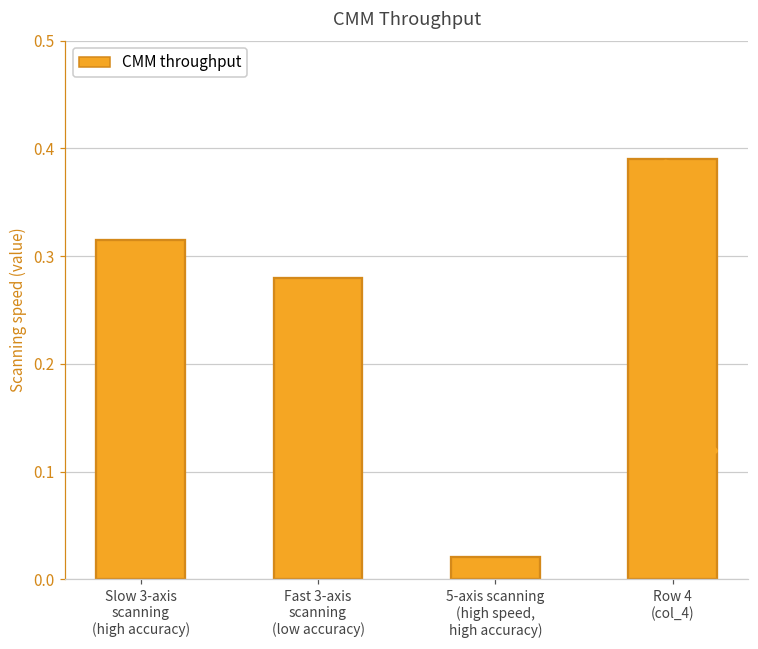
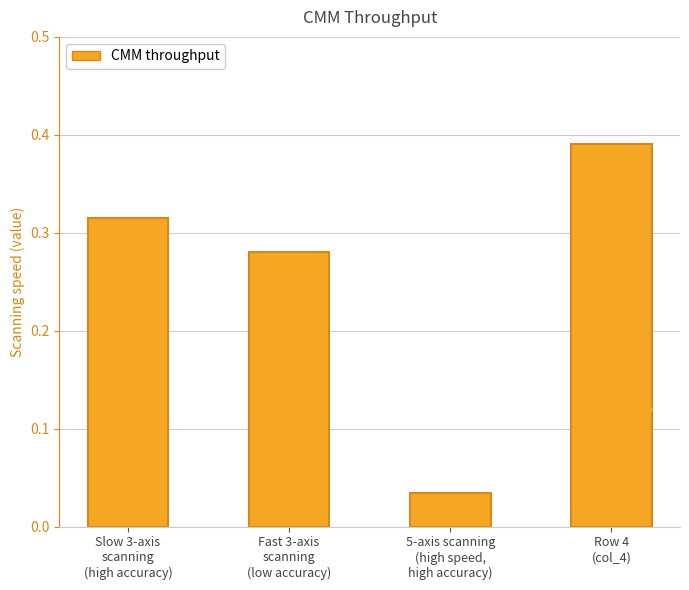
  {
    "Slow 3-axis scanning (high accuracy)": 0.31,
    "Fast 3-axis scanning (low accuracy)": 0.28,
-   "5-axis scanning (high speed, high accuracy)": 0.02,
+   "5-axis scanning (high speed, high accuracy)": 0.03,
    "Row 4 (col_4)": 0.39
  }
